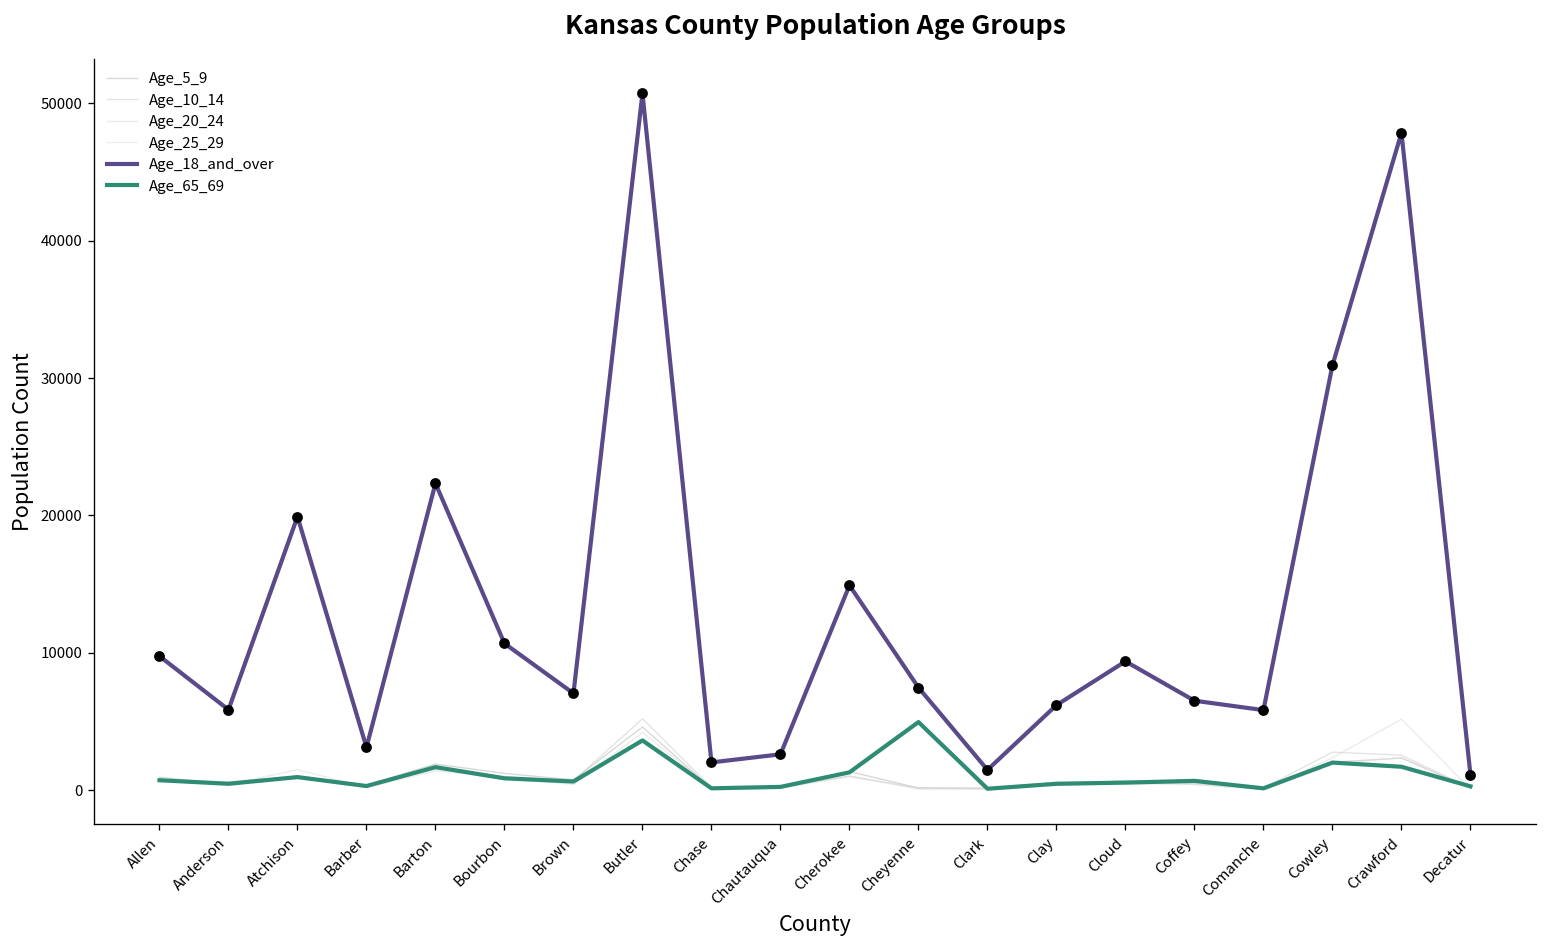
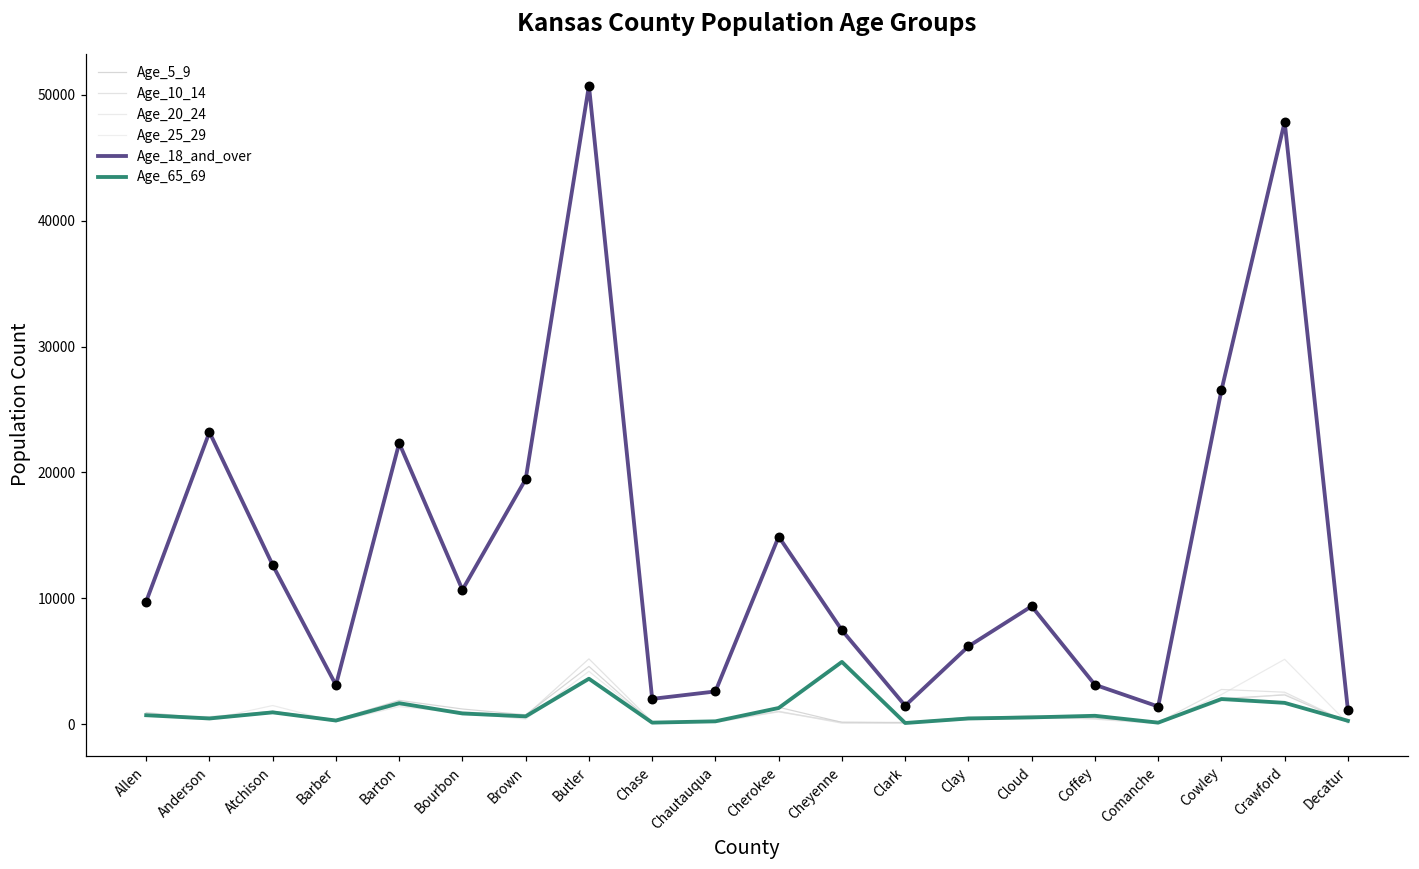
  {
    "Age_18_and_over": {
      "Allen": 9800,
-     "Anderson": 5900,
-     "Atchison": 19900,
+     "Anderson": 23200,
+     "Atchison": 12600,
      "Barber": 3100,
      "Barton": 22300,
      "Bourbon": 10700,
-     "Brown": 7000,
+     "Brown": 19500,
      "Butler": 50700,
      "Chase": 2000,
      "Chautauqua": 2600,
      "Cherokee": 14900,
      "Cheyenne": 7500,
      "Clark": 1500,
      "Clay": 6200,
      "Cloud": 9400,
-     "Coffey": 6500,
-     "Comanche": 5800,
-     "Cowley": 30900,
+     "Coffey": 3100,
+     "Comanche": 1400,
+     "Cowley": 26500,
      "Crawford": 47900,
      "Decatur": 1100
    },
    "Age_65_69": {
      "Cheyenne": 5000,
      "Crawford": 1700
    }
  }
